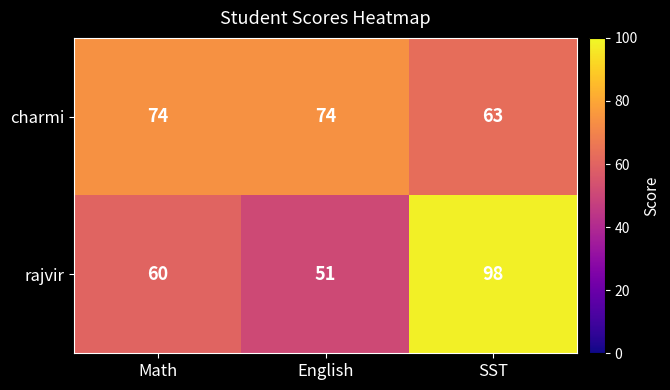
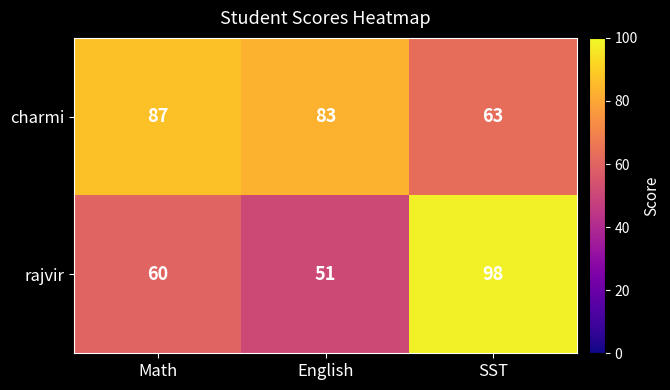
  {
    "charmi": {
-     "Math": 74,
-     "English": 74,
+     "Math": 87,
+     "English": 83,
      "SST": 63
    },
    "rajvir": {
      "Math": 60,
      "English": 51,
      "SST": 98
    }
  }
